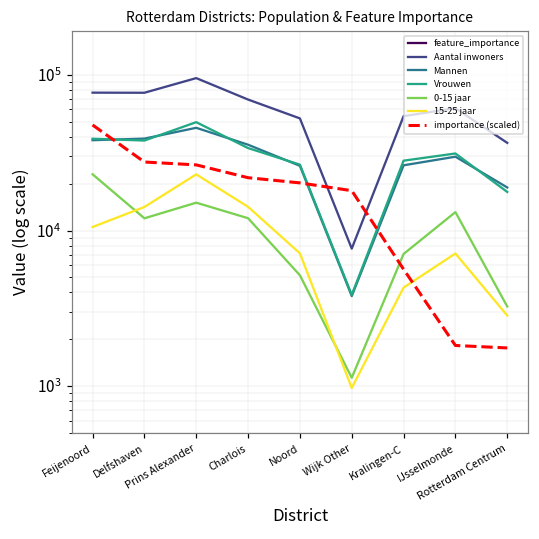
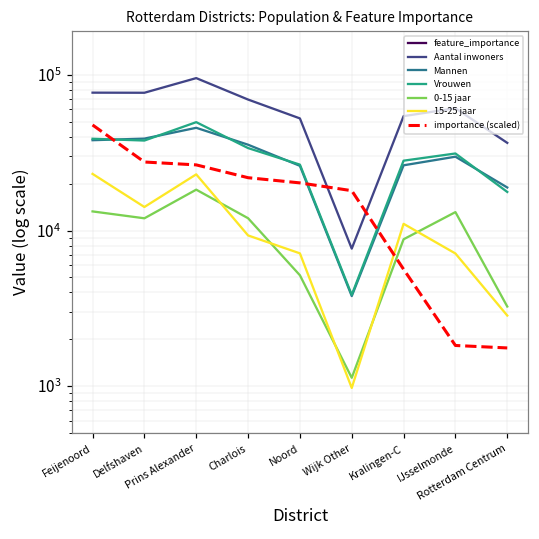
  {
    "0-15 jaar": {
-     "Feijenoord": 23000,
+     "Feijenoord": 13000,
      "Delfshaven": 12000,
-     "Prins Alexander": 15000,
+     "Prins Alexander": 18000,
      "Charlois": 12000,
      "Noord": 5200,
      "Wijk Other": 1100,
-     "Kralingen-C": 7000,
+     "Kralingen-C": 9000,
      "IJsselmonde": 13000,
      "Rotterdam Centrum": 3200
    },
    "15-25 jaar": {
-     "Feijenoord": 11000,
+     "Feijenoord": 23000,
      "Delfshaven": 14000,
      "Prins Alexander": 23000,
-     "Charlois": 14000,
+     "Charlois": 9000,
      "Noord": 7000,
      "Wijk Other": 1000,
-     "Kralingen-C": 4300,
+     "Kralingen-C": 11000,
      "IJsselmonde": 7000,
      "Rotterdam Centrum": 2800
    },
    "importance (scaled)": {
      "Feijenoord": 48000,
      "Delfshaven": 28000,
      "Prins Alexander": 26000,
      "Charlois": 22000,
      "Noord": 20000,
      "Wijk Other": 18000,
      "Kralingen-C": 5600,
      "IJsselmonde": 1800,
      "Rotterdam Centrum": 1800
    }
  }
